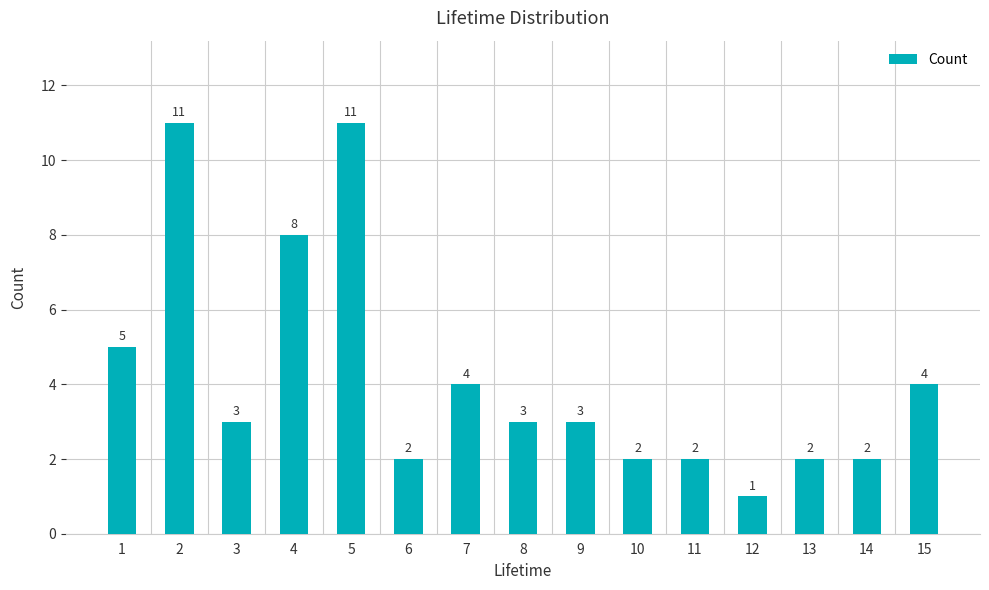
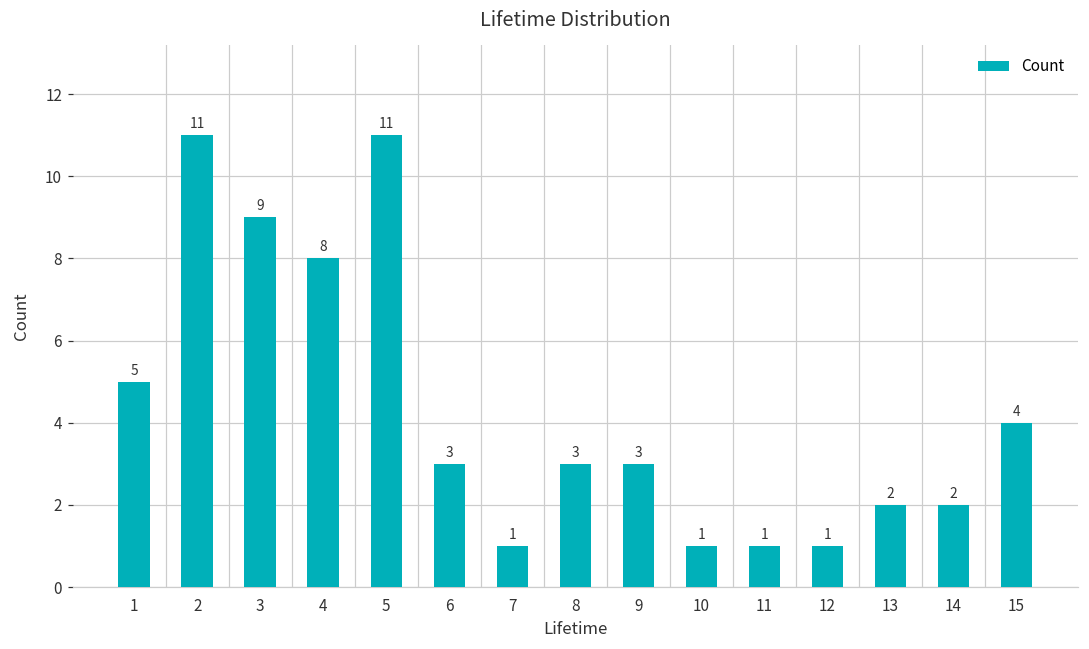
  {
    "1": 5,
    "2": 11,
-   "3": 3,
+   "3": 9,
    "4": 8,
    "5": 11,
-   "6": 2,
-   "7": 4,
+   "6": 3,
+   "7": 1,
    "8": 3,
    "9": 3,
-   "10": 2,
-   "11": 2,
+   "10": 1,
+   "11": 1,
    "12": 1,
    "13": 2,
    "14": 2,
    "15": 4
  }
